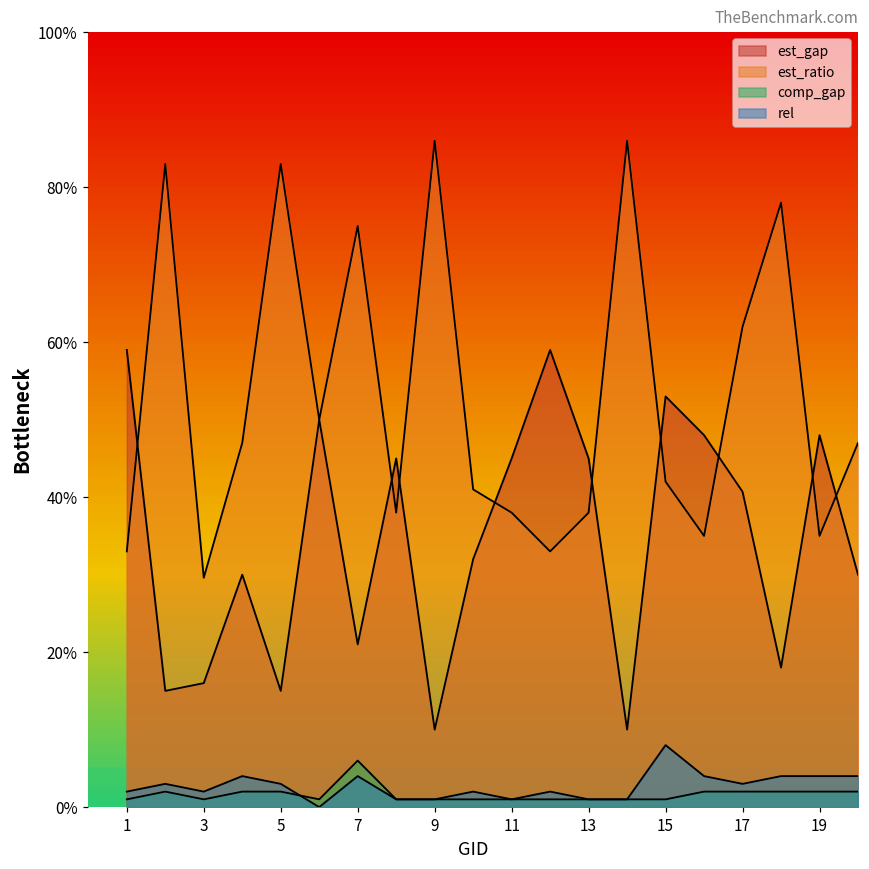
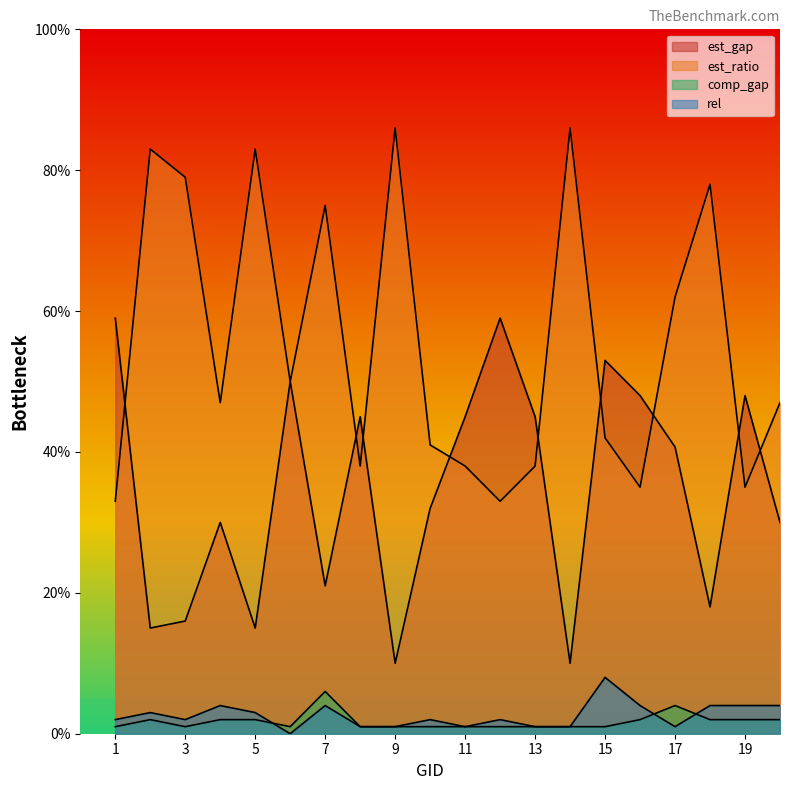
  {
    "est_gap": {
      "1": "59%",
      "3": "16%",
      "5": "15%",
      "7": "21%",
      "9": "10%",
      "11": "45%",
      "13": "45%",
      "15": "53%",
      "17": "41%",
      "19": "48%"
    },
    "est_ratio": {
      "1": "33%",
-     "3": "30%",
+     "3": "79%",
      "5": "83%",
      "7": "75%",
      "9": "86%",
      "11": "38%",
      "13": "38%",
      "15": "42%",
      "17": "62%",
      "19": "35%"
    },
    "comp_gap": {
      "1": "1%",
      "3": "1%",
      "5": "2%",
      "7": "6%",
      "15": "1%",
-     "17": "2%",
+     "17": "4%",
      "19": "2%"
    },
    "rel": {
      "1": "2%",
      "3": "2%",
      "5": "3%",
      "7": "4%",
      "15": "8%",
-     "17": "3%",
+     "17": "1%",
      "19": "4%"
    }
  }
